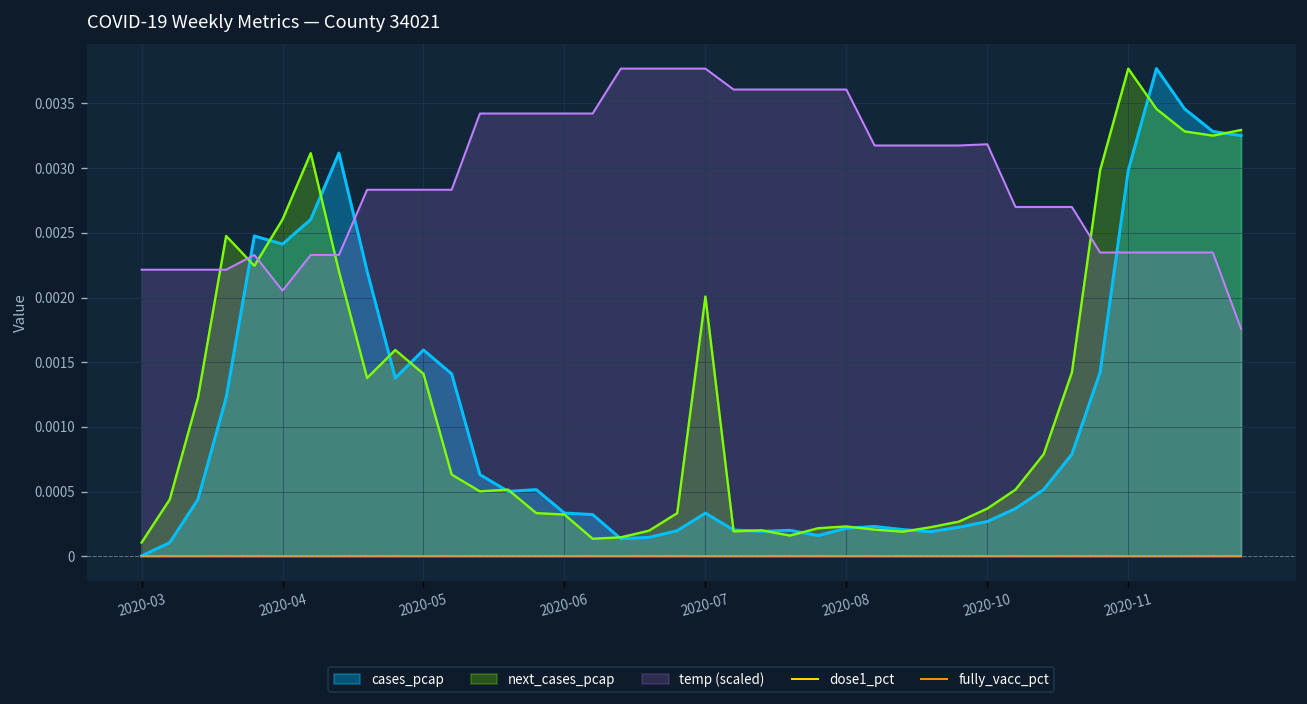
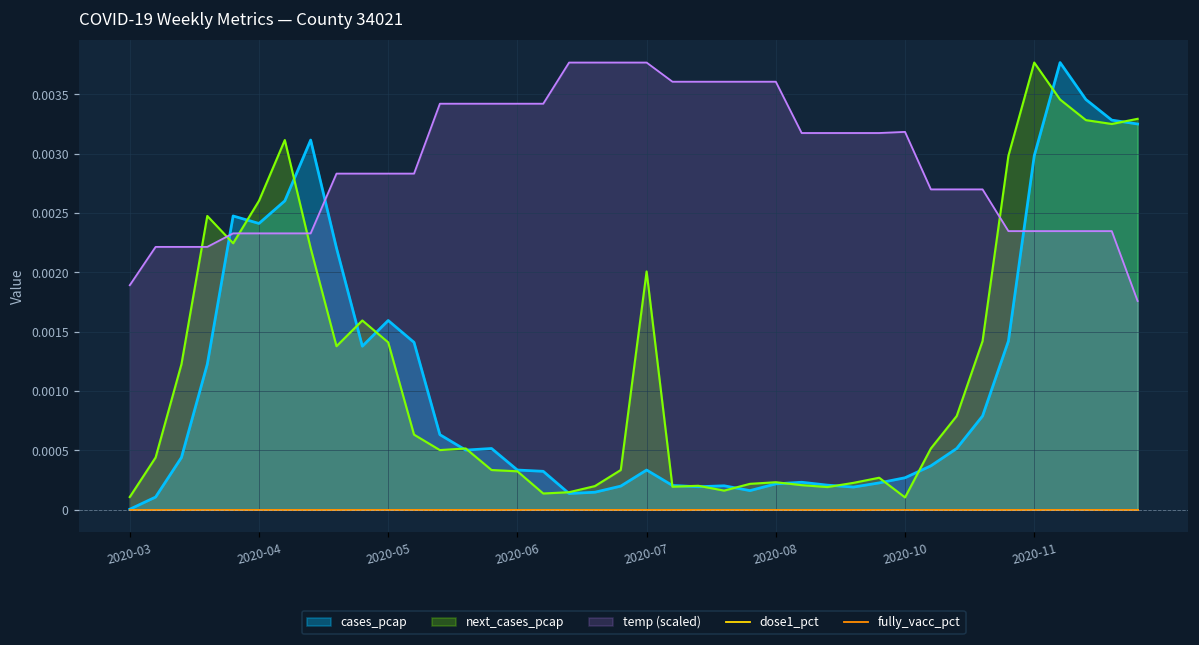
  {
    "cases_pcap": {
      "2020-04": 0.00241,
      "2020-05": 0.00159,
      "2020-07": 0.00033,
      "2020-10": 0.00027,
      "2020-11": 0.00298
    },
    "next_cases_pcap": {
      "2020-03": 0.00011,
      "2020-04": 0.00260,
      "2020-05": 0.00141,
      "2020-07": 0.00201,
-     "2020-10": 0.00037,
+     "2020-10": 0.00010,
      "2020-11": 0.00377
    },
    "temp (scaled)": {
-     "2020-03": 0.00222,
-     "2020-04": 0.00205,
+     "2020-03": 0.00189,
+     "2020-04": 0.00233,
      "2020-05": 0.00283,
      "2020-06": 0.00342,
      "2020-07": 0.00377,
      "2020-08": 0.00361,
      "2020-10": 0.00318,
      "2020-11": 0.00235
    },
    "fully_vacc_pct": {
      "2020-04": 0.00000,
      "2020-05": 0.00000,
      "2020-06": 0.00000,
      "2020-07": 0.00000,
      "2020-08": 0.00000,
      "2020-10": 0.00000,
      "2020-11": 0.00000
    }
  }
